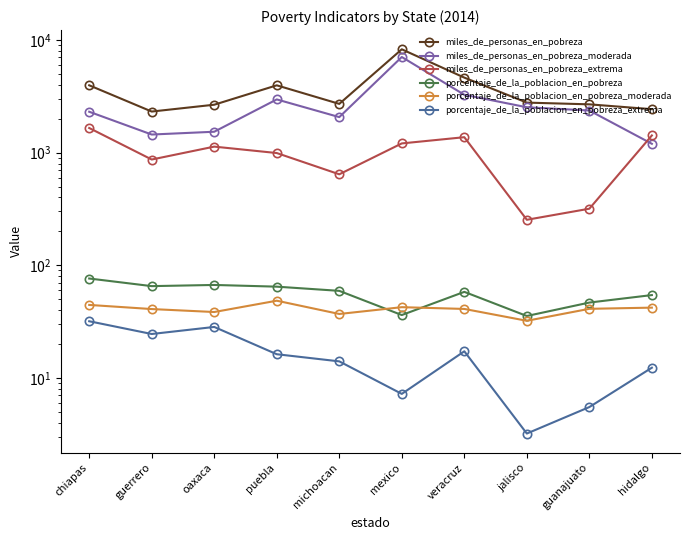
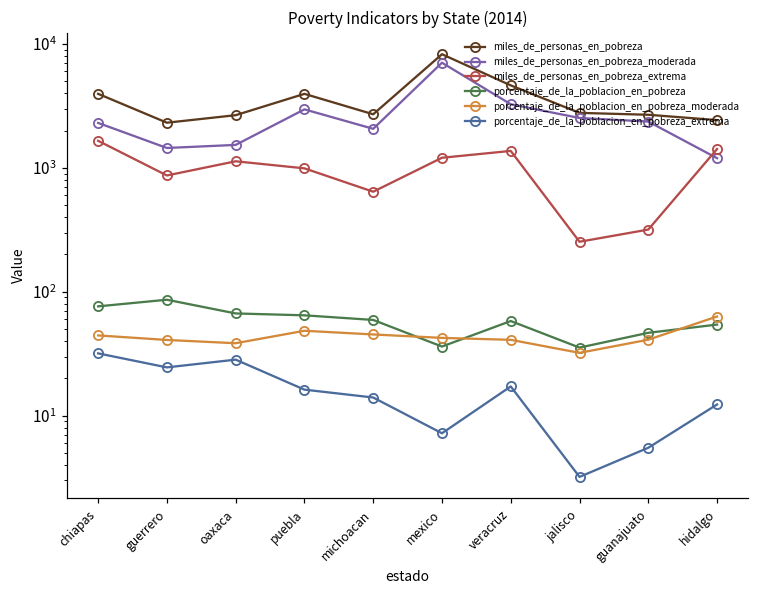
  {
    "miles_de_personas_en_pobreza": {
      "chiapas": 4000,
      "guerrero": 2300,
      "oaxaca": 2700,
      "puebla": 4000,
      "michoacan": 2700,
      "mexico": 8000,
      "veracruz": 4600,
      "jalisco": 2800,
      "guanajuato": 2700,
      "hidalgo": 2400
    },
    "miles_de_personas_en_pobreza_extrema": {
      "chiapas": 1700,
      "guerrero": 900,
      "oaxaca": 1100,
      "puebla": 1000,
      "michoacan": 600,
      "mexico": 1200,
      "veracruz": 1400,
      "jalisco": 250,
      "guanajuato": 320,
      "hidalgo": 1400
    },
    "porcentaje_de_la_poblacion_en_pobreza": {
      "chiapas": 80,
-     "guerrero": 70,
+     "guerrero": 90,
      "oaxaca": 70,
      "puebla": 60,
      "michoacan": 60,
      "mexico": 36,
      "veracruz": 60,
      "jalisco": 35,
      "guanajuato": 47,
      "hidalgo": 50
    },
    "porcentaje_de_la_poblacion_en_pobreza_moderada": {
      "chiapas": 44,
      "guerrero": 41,
      "oaxaca": 38,
      "puebla": 48,
-     "michoacan": 37,
+     "michoacan": 45,
      "mexico": 42,
      "veracruz": 41,
      "jalisco": 32,
      "guanajuato": 41,
-     "hidalgo": 42
+     "hidalgo": 60
    }
  }
